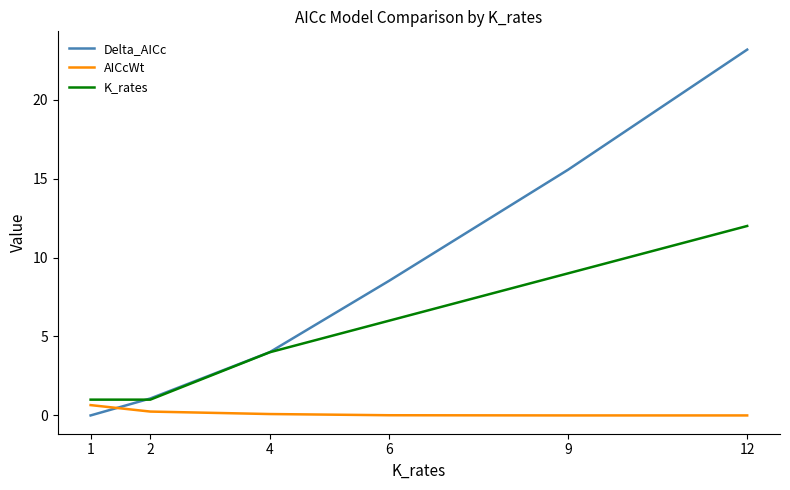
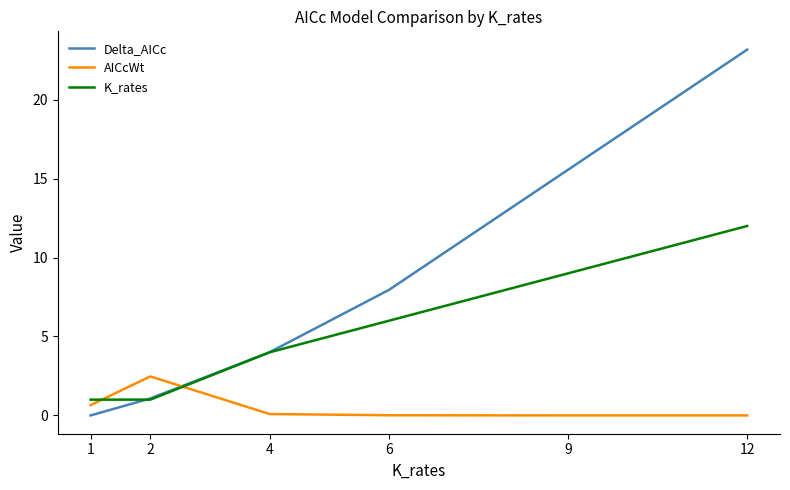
  {
    "Delta_AICc": {
      "1": 0.0,
-     "6": 8.5,
+     "6": 8.0,
      "9": 15.6,
      "12": 23.2
    },
    "AICcWt": {
      "1": 0.7,
-     "2": 0.2,
+     "2": 2.5,
      "4": 0.1,
      "6": 0.0,
      "9": 0.0,
      "12": 0.0
    },
    "K_rates": {
      "1": 1.0,
      "6": 6.0,
      "9": 9.0,
      "12": 12.0
    }
  }
